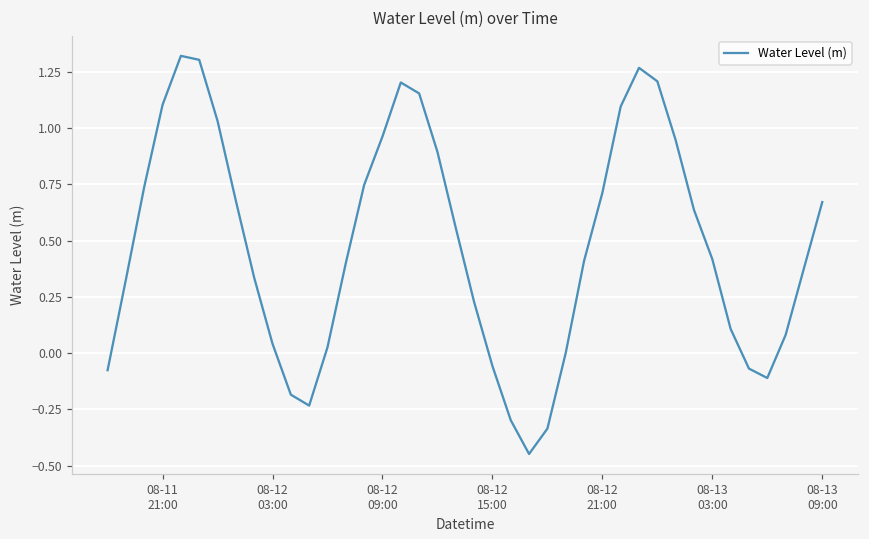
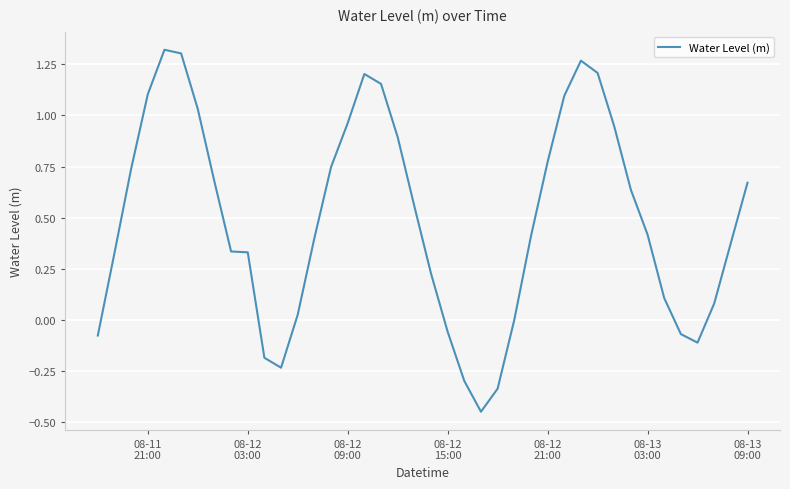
  {
    "08-11 21:00": 1.10,
-   "08-12 03:00": 0.04,
+   "08-12 03:00": 0.33,
    "08-12 09:00": 0.96,
    "08-12 15:00": -0.06,
-   "08-12 21:00": 0.71,
+   "08-12 21:00": 0.77,
    "08-13 03:00": 0.42,
    "08-13 09:00": 0.67
  }
